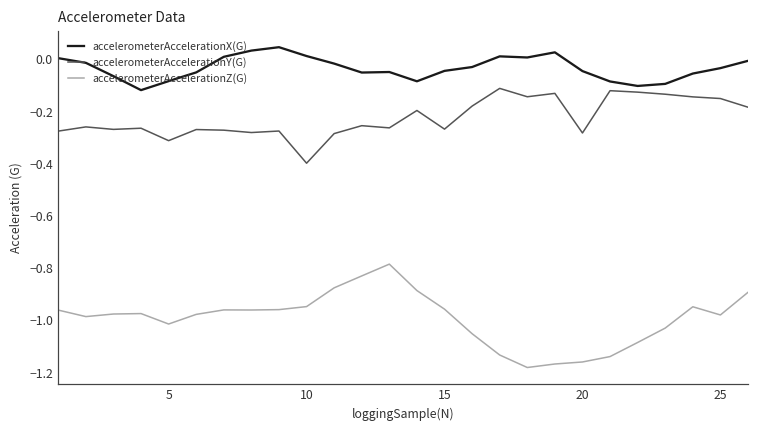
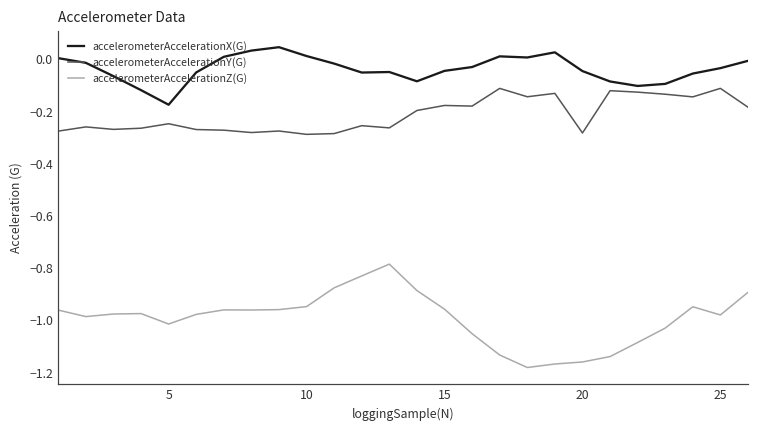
  {
    "accelerometerAccelerationX(G)": {
-     "5": -0.08,
+     "5": -0.17,
      "10": 0.01,
      "15": -0.04,
      "20": -0.04,
      "25": -0.03
    },
    "accelerometerAccelerationY(G)": {
-     "5": -0.31,
-     "10": -0.40,
-     "15": -0.27,
+     "5": -0.25,
+     "10": -0.29,
+     "15": -0.18,
      "20": -0.28,
-     "25": -0.15
+     "25": -0.11
    },
    "accelerometerAccelerationZ(G)": {
      "5": -1.01,
      "10": -0.95,
      "15": -0.96,
      "20": -1.16,
      "25": -0.98
    }
  }
